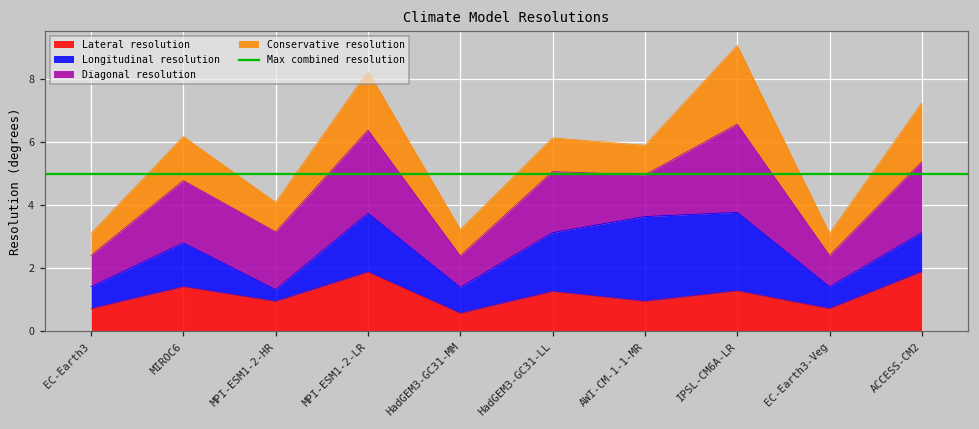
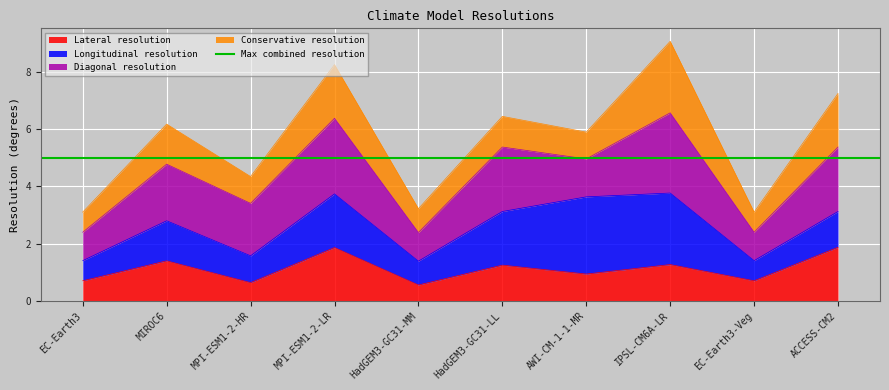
  {
    "Lateral resolution": {
      "EC-Earth3": 0.7,
      "MIROC6": 1.4,
-     "MPI-ESM1-2-HR": 0.9,
+     "MPI-ESM1-2-HR": 0.6,
      "MPI-ESM1-2-LR": 1.9,
      "HadGEM3-GC31-MM": 0.6,
      "HadGEM3-GC31-LL": 1.3,
      "AWI-CM-1-1-MR": 0.9,
      "IPSL-CM6A-LR": 1.3,
      "EC-Earth3-Veg": 0.7,
      "ACCESS-CM2": 1.9
    },
    "Longitudinal resolution": {
      "EC-Earth3": 0.7,
      "MIROC6": 1.4,
-     "MPI-ESM1-2-HR": 0.4,
+     "MPI-ESM1-2-HR": 0.9,
      "MPI-ESM1-2-LR": 1.9,
      "HadGEM3-GC31-MM": 0.8,
      "HadGEM3-GC31-LL": 1.9,
      "AWI-CM-1-1-MR": 2.7,
      "IPSL-CM6A-LR": 2.5,
      "EC-Earth3-Veg": 0.7,
      "ACCESS-CM2": 1.3
    },
    "Diagonal resolution": {
      "EC-Earth3": 1.0,
      "MIROC6": 2.0,
      "MPI-ESM1-2-HR": 1.8,
      "MPI-ESM1-2-LR": 2.6,
      "HadGEM3-GC31-MM": 1.0,
-     "HadGEM3-GC31-LL": 1.9,
+     "HadGEM3-GC31-LL": 2.3,
      "AWI-CM-1-1-MR": 1.3,
      "IPSL-CM6A-LR": 2.8,
      "EC-Earth3-Veg": 1.0,
      "ACCESS-CM2": 2.3
    },
    "Conservative resolution": {
      "EC-Earth3": 0.7,
      "MIROC6": 1.4,
      "MPI-ESM1-2-HR": 0.9,
      "HadGEM3-GC31-MM": 0.8,
      "HadGEM3-GC31-LL": 1.1,
      "AWI-CM-1-1-MR": 0.9,
      "IPSL-CM6A-LR": 2.5,
      "EC-Earth3-Veg": 0.7,
      "ACCESS-CM2": 1.9
    }
  }
